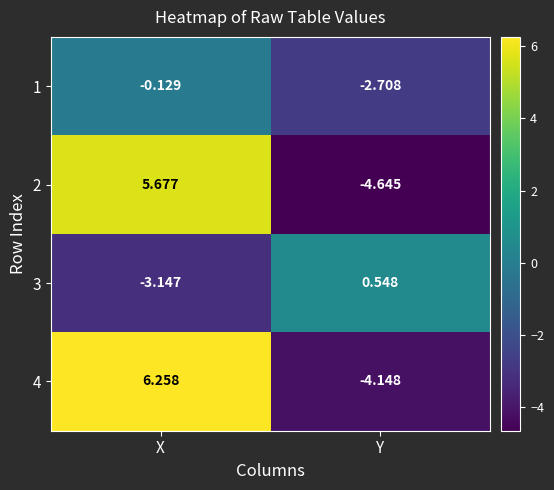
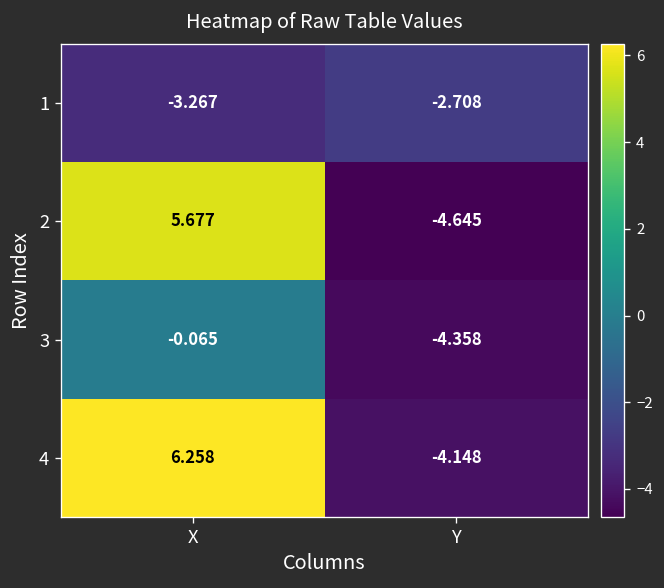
  {
    "1": {
-     "X": -0.129,
+     "X": -3.267,
      "Y": -2.708
    },
    "2": {
      "X": 5.677,
      "Y": -4.645
    },
    "3": {
-     "X": -3.147,
-     "Y": 0.548
+     "X": -0.065,
+     "Y": -4.358
    },
    "4": {
      "X": 6.258,
      "Y": -4.148
    }
  }
